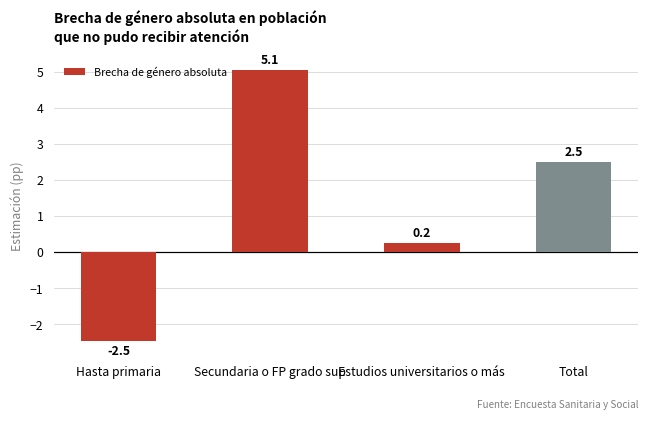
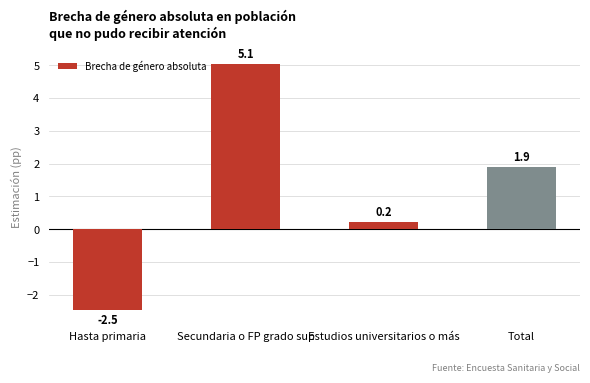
  {
    "Hasta primaria": -2.5,
    "Secundaria o FP grado sup": 5.1,
    "Estudios universitarios o más": 0.2,
-   "Total": 2.5
+   "Total": 1.9
  }
